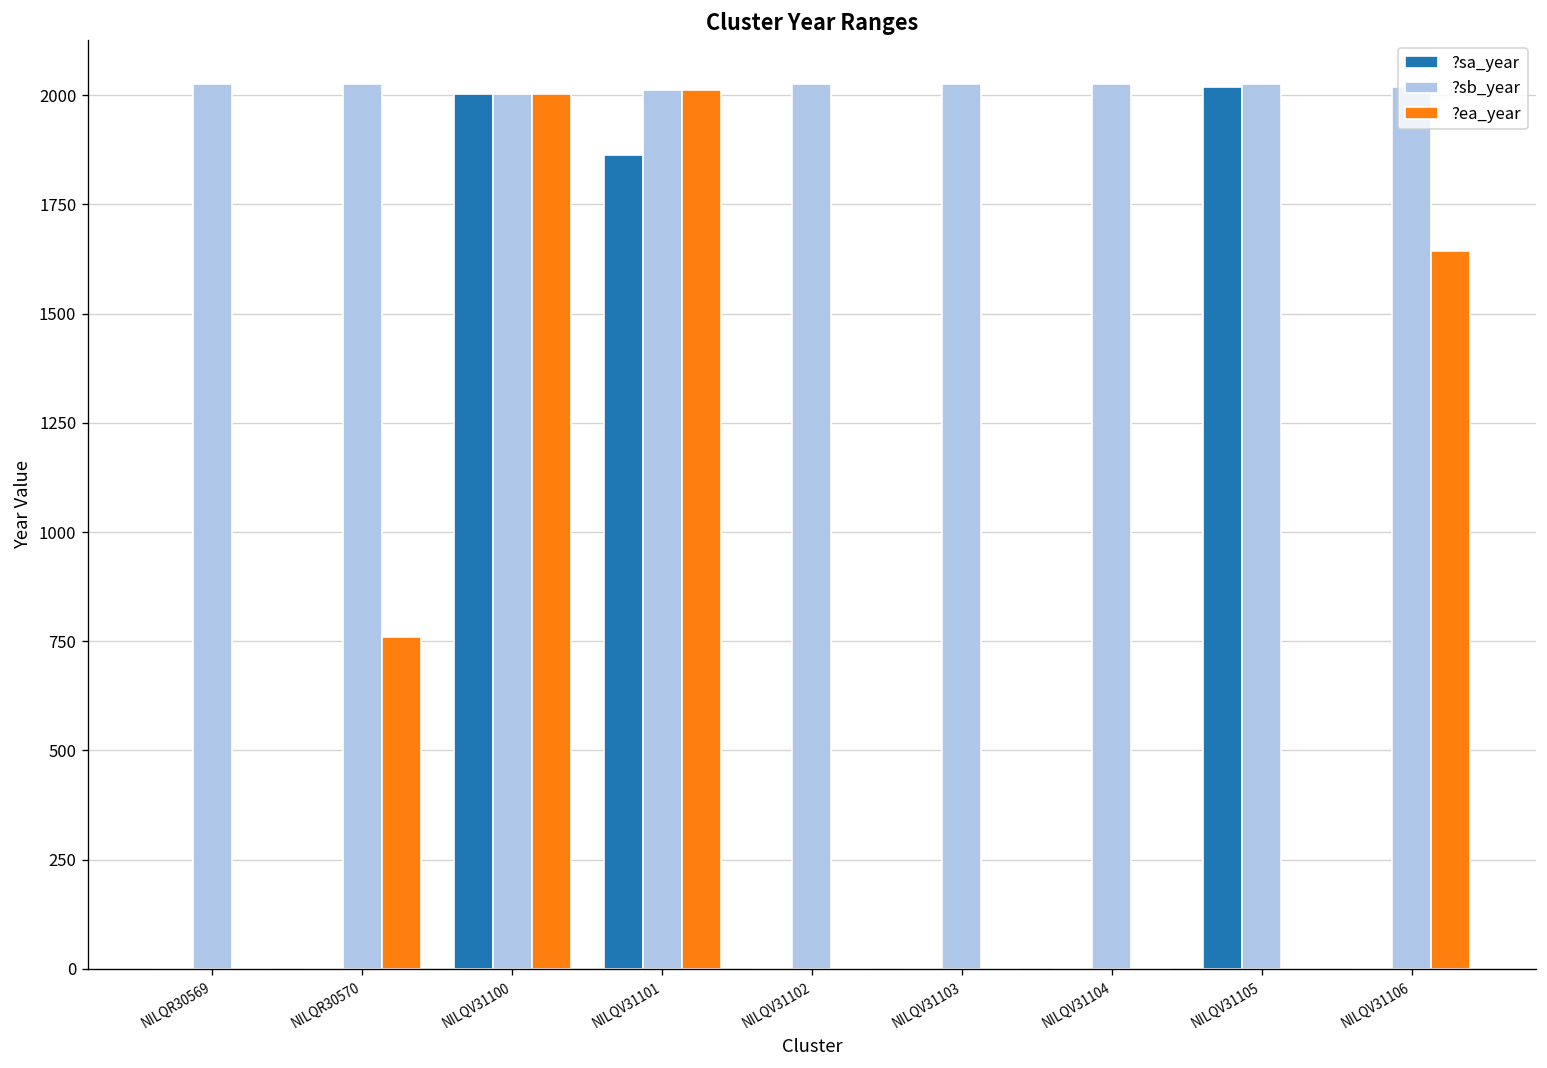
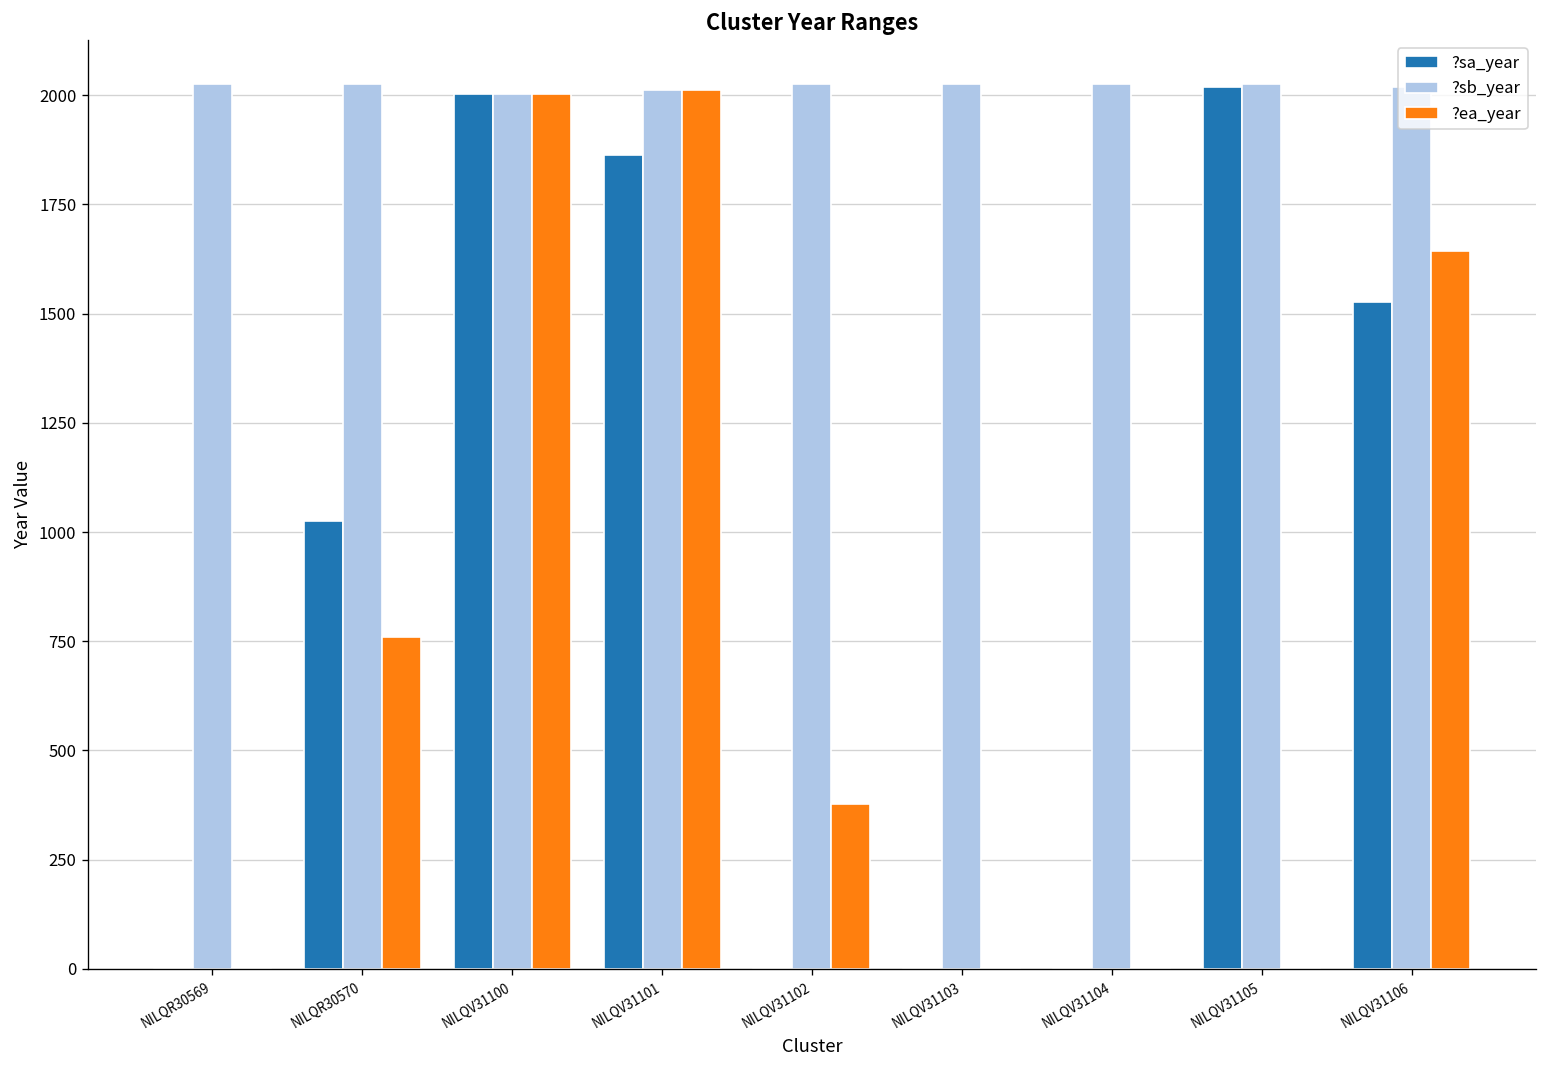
  {
    "?sa_year": {
-     "NILQR30570": 0,
+     "NILQR30570": 1030,
      "NILQV31100": 2000,
      "NILQV31101": 1860,
      "NILQV31105": 2020,
-     "NILQV31106": 0
+     "NILQV31106": 1530
    },
    "?sb_year": {
      "NILQR30569": 2030,
      "NILQR30570": 2030,
      "NILQV31100": 2000,
      "NILQV31101": 2010,
      "NILQV31102": 2030,
      "NILQV31103": 2030,
      "NILQV31104": 2030,
      "NILQV31105": 2030
    },
    "?ea_year": {
      "NILQR30570": 760,
      "NILQV31100": 2000,
      "NILQV31101": 2010,
-     "NILQV31102": 0,
+     "NILQV31102": 380,
      "NILQV31106": 1640
    }
  }
